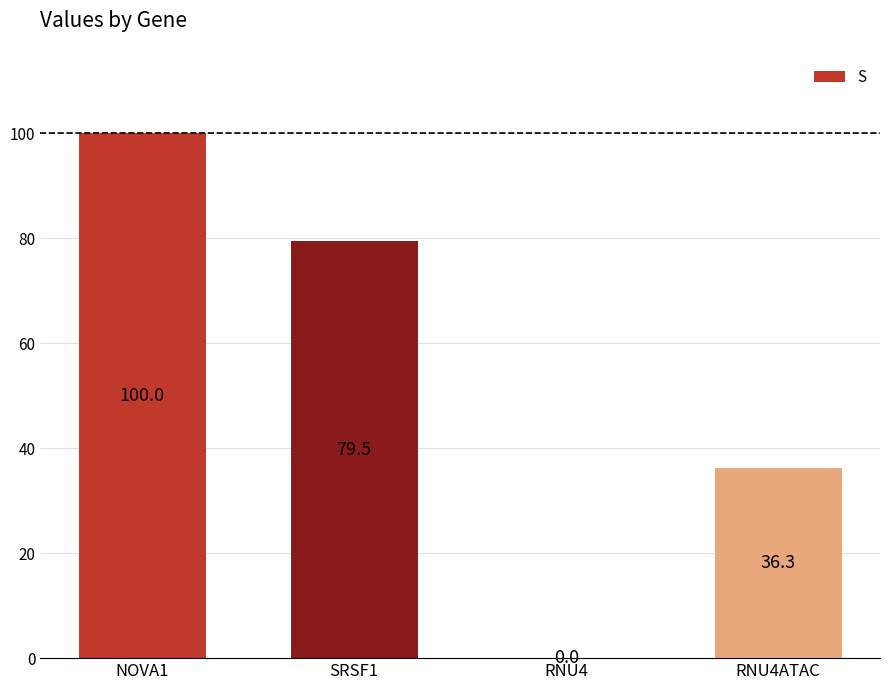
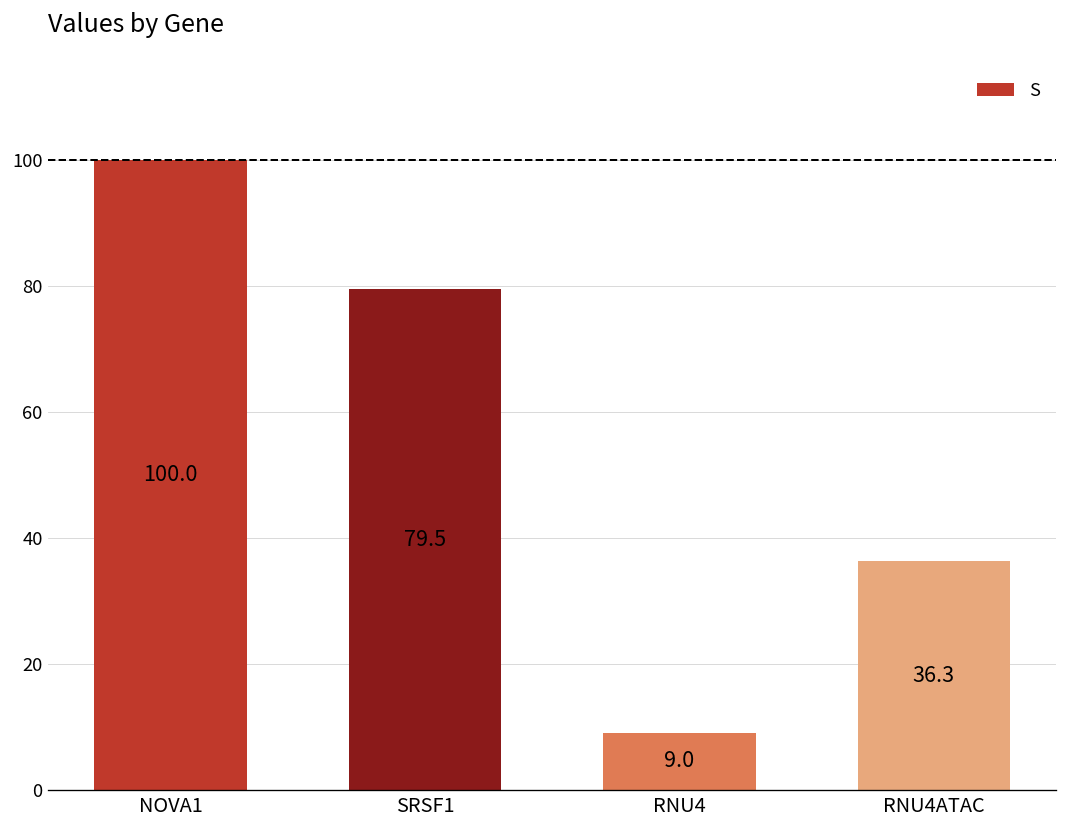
  {
    "NOVA1": 100.0,
    "SRSF1": 79.5,
-   "RNU4": 0.0,
+   "RNU4": 9.0,
    "RNU4ATAC": 36.3
  }
